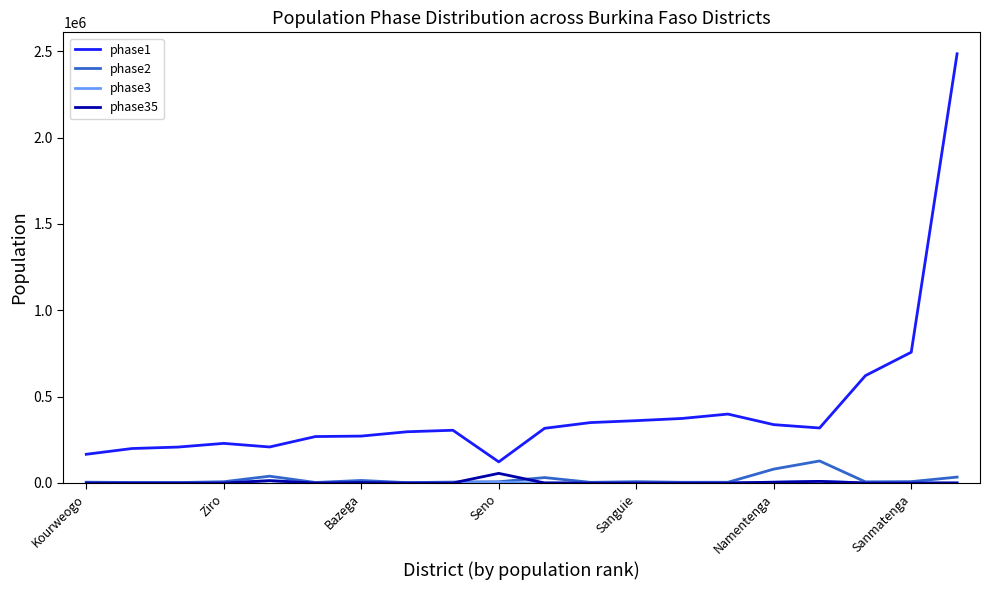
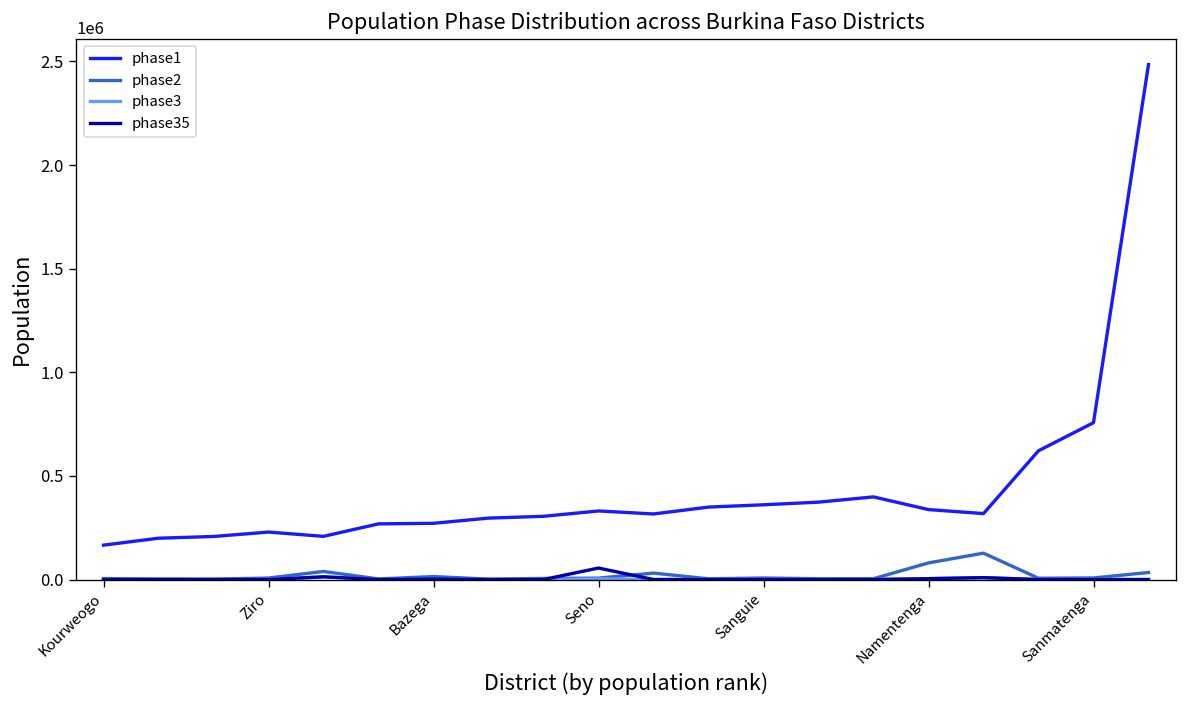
  {
    "phase1": {
      "Kourweogo": 170000,
-     "Seno": 120000,
+     "Seno": 330000,
      "Sanmatenga": 760000
    },
    "phase35": {
      "Seno": 60000
    }
  }
